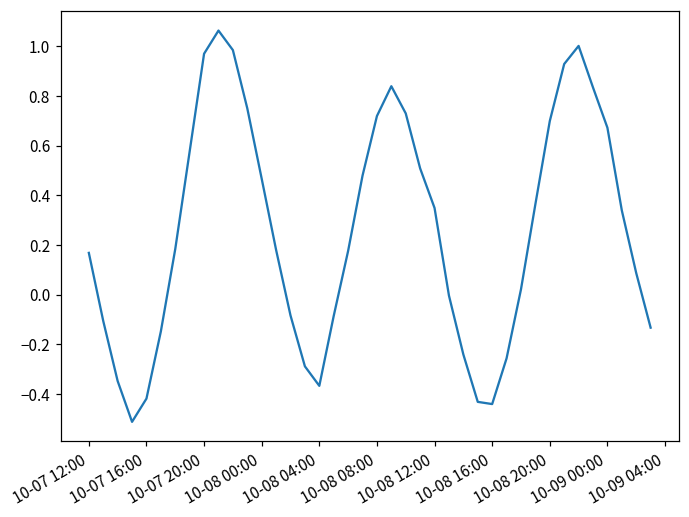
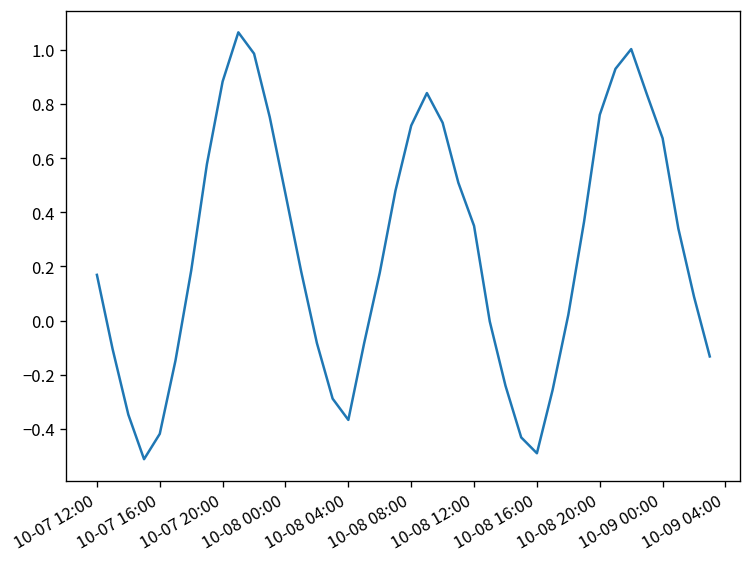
  {
    "10-07 12:00": 0.17,
    "10-07 16:00": -0.42,
-   "10-07 20:00": 0.97,
+   "10-07 20:00": 0.88,
    "10-08 00:00": 0.47,
    "10-08 04:00": -0.37,
    "10-08 08:00": 0.72,
    "10-08 12:00": 0.35,
-   "10-08 16:00": -0.44,
-   "10-08 20:00": 0.70,
+   "10-08 16:00": -0.49,
+   "10-08 20:00": 0.76,
    "10-09 00:00": 0.67
  }
